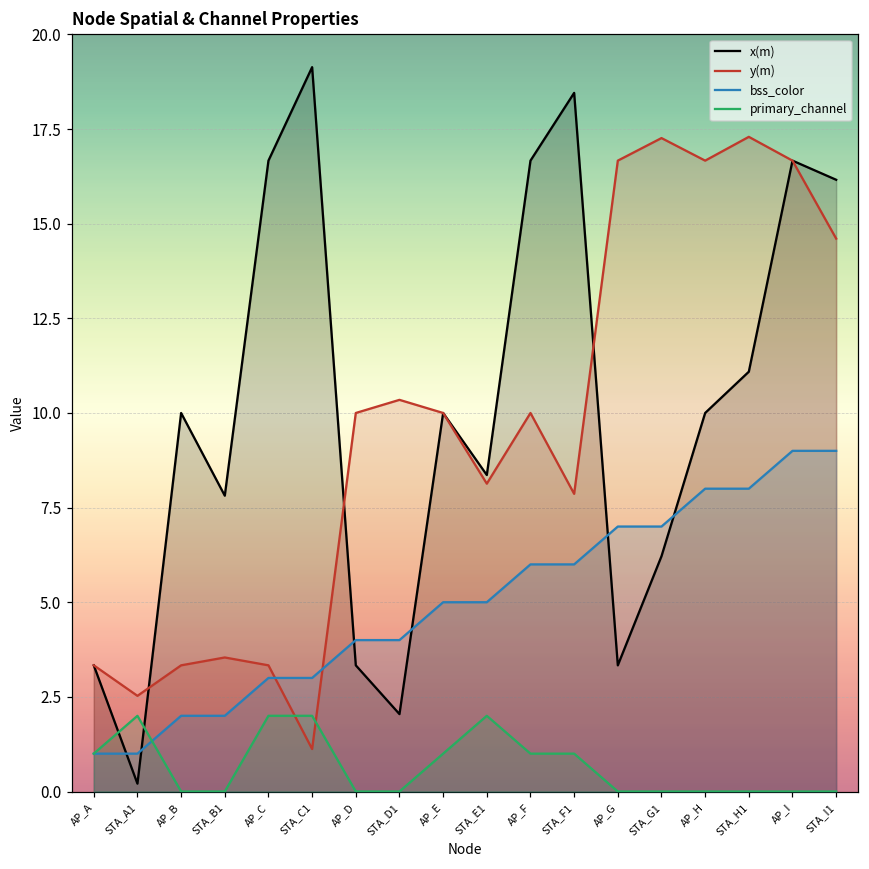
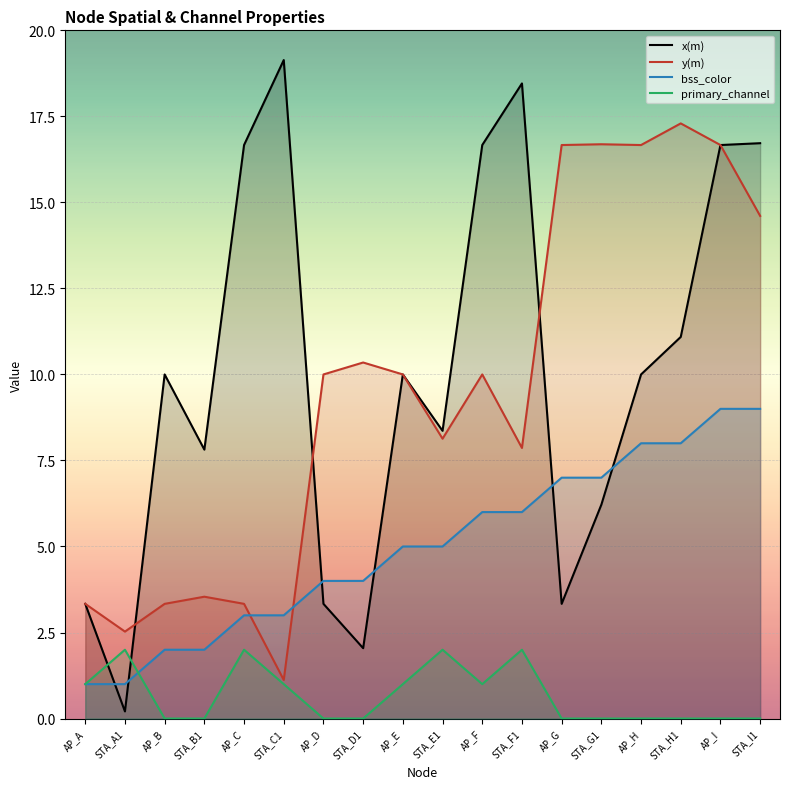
  {
    "x(m)": {
      "STA_A1": 0.2,
      "AP_B": 10.0,
      "STA_B1": 7.8,
      "AP_C": 16.7,
      "STA_C1": 19.1,
      "AP_D": 3.3,
      "STA_D1": 2.0,
      "STA_E1": 8.4,
      "AP_F": 16.7,
      "STA_F1": 18.5,
      "AP_G": 3.3,
      "STA_G1": 6.2,
      "AP_H": 10.0,
      "STA_H1": 11.1,
-     "STA_I1": 16.2
+     "STA_I1": 16.7
    },
    "y(m)": {
      "STA_A1": 2.5,
      "AP_B": 3.3,
      "STA_B1": 3.5,
      "AP_C": 3.3,
      "STA_C1": 1.1,
      "AP_D": 10.0,
      "STA_D1": 10.3,
      "STA_E1": 8.1,
      "AP_F": 10.0,
      "STA_F1": 7.9,
      "AP_G": 16.7,
-     "STA_G1": 17.3,
+     "STA_G1": 16.7,
      "AP_H": 16.7,
      "STA_H1": 17.3,
      "STA_I1": 14.6
    },
    "bss_color": {
      "STA_A1": 1.0,
      "AP_B": 2.0,
      "STA_B1": 2.0,
      "AP_C": 3.0,
      "STA_C1": 3.0,
      "AP_D": 4.0,
      "STA_D1": 4.0,
      "AP_E": 5.0,
      "STA_E1": 5.0,
      "AP_F": 6.0,
      "STA_F1": 6.0,
      "AP_G": 7.0,
      "STA_G1": 7.0,
      "AP_H": 8.0,
      "STA_H1": 8.0,
      "AP_I": 9.0,
      "STA_I1": 9.0
    },
    "primary_channel": {
      "STA_A1": 2,
      "AP_B": 0,
      "STA_B1": 0,
      "AP_C": 2,
-     "STA_C1": 2,
+     "STA_C1": 1,
      "AP_D": 0,
      "STA_D1": 0,
      "AP_E": 1,
      "STA_E1": 2,
      "AP_F": 1,
-     "STA_F1": 1,
+     "STA_F1": 2,
      "AP_G": 0,
      "STA_G1": 0,
      "AP_H": 0,
      "STA_H1": 0,
      "AP_I": 0,
      "STA_I1": 0
    }
  }
